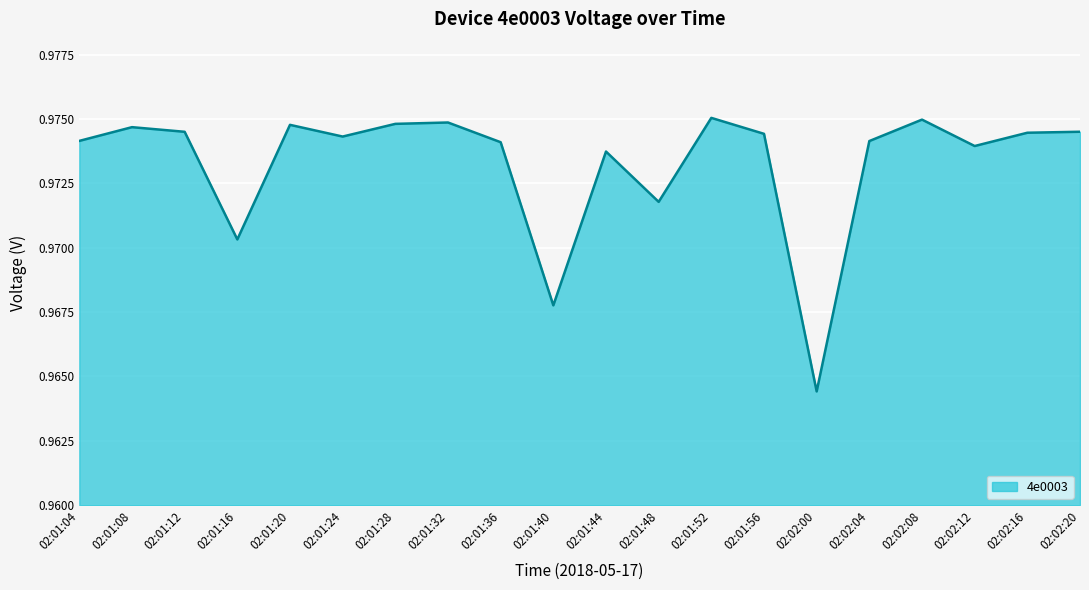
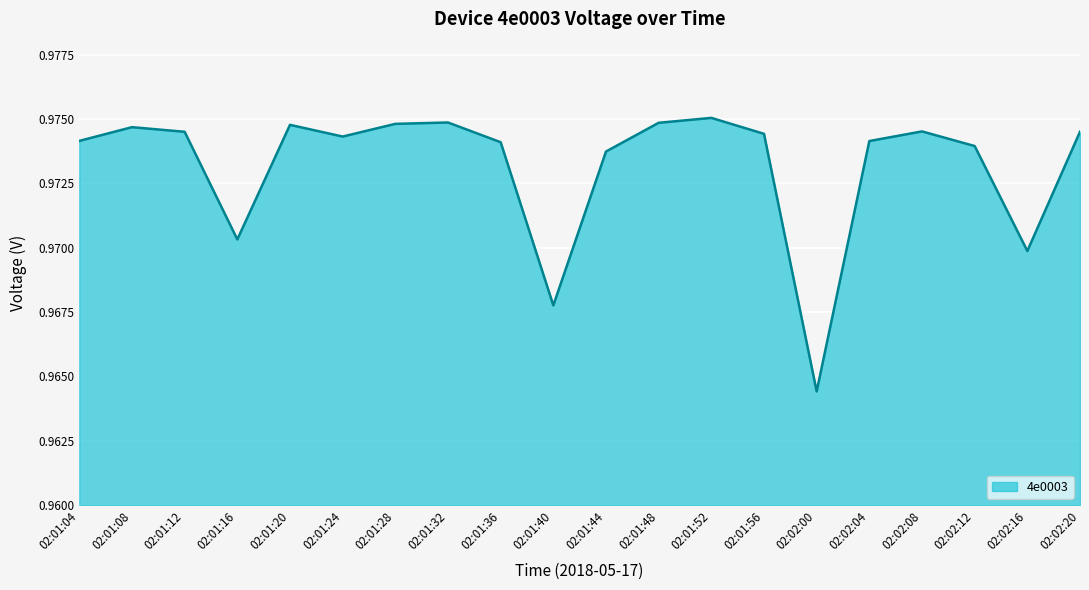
  {
    "02:01:04": 0.9741,
    "02:01:08": 0.9747,
    "02:01:12": 0.9745,
    "02:01:16": 0.9703,
    "02:01:20": 0.9748,
    "02:01:24": 0.9743,
    "02:01:28": 0.9748,
    "02:01:32": 0.9749,
    "02:01:36": 0.9741,
    "02:01:40": 0.9678,
    "02:01:44": 0.9737,
-   "02:01:48": 0.9718,
+   "02:01:48": 0.9748,
    "02:01:52": 0.9750,
    "02:01:56": 0.9744,
    "02:02:00": 0.9644,
    "02:02:04": 0.9741,
-   "02:02:08": 0.9750,
+   "02:02:08": 0.9745,
    "02:02:12": 0.9739,
-   "02:02:16": 0.9745,
+   "02:02:16": 0.9699,
    "02:02:20": 0.9745
  }
